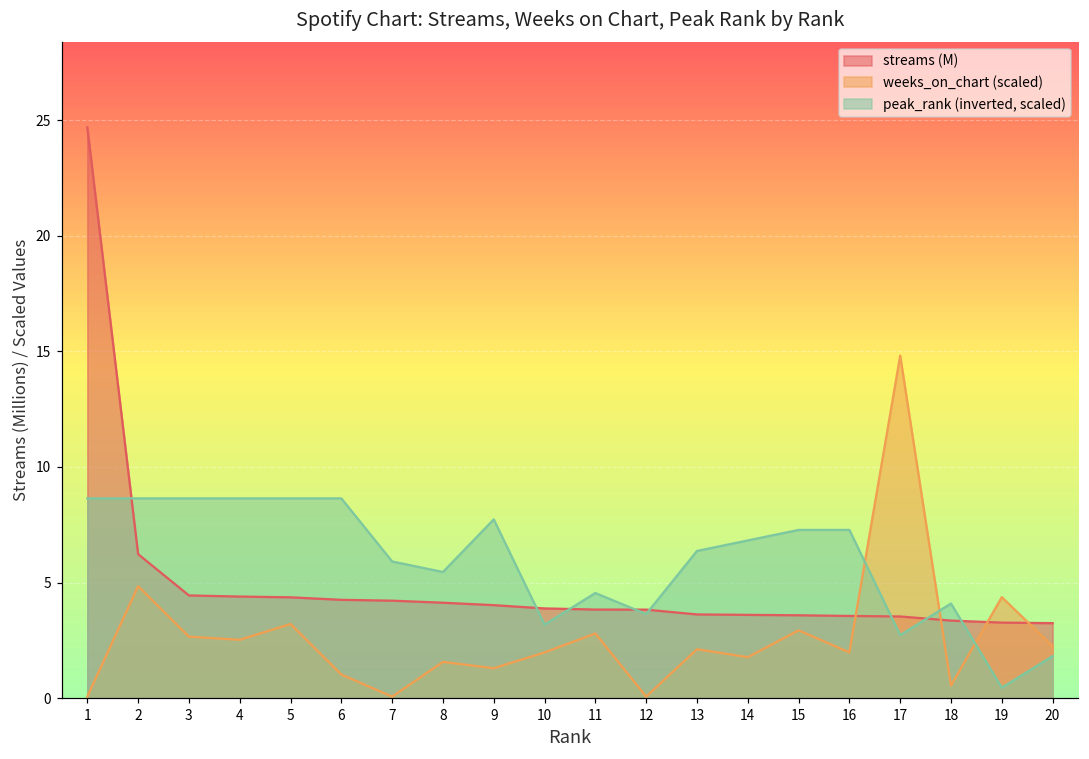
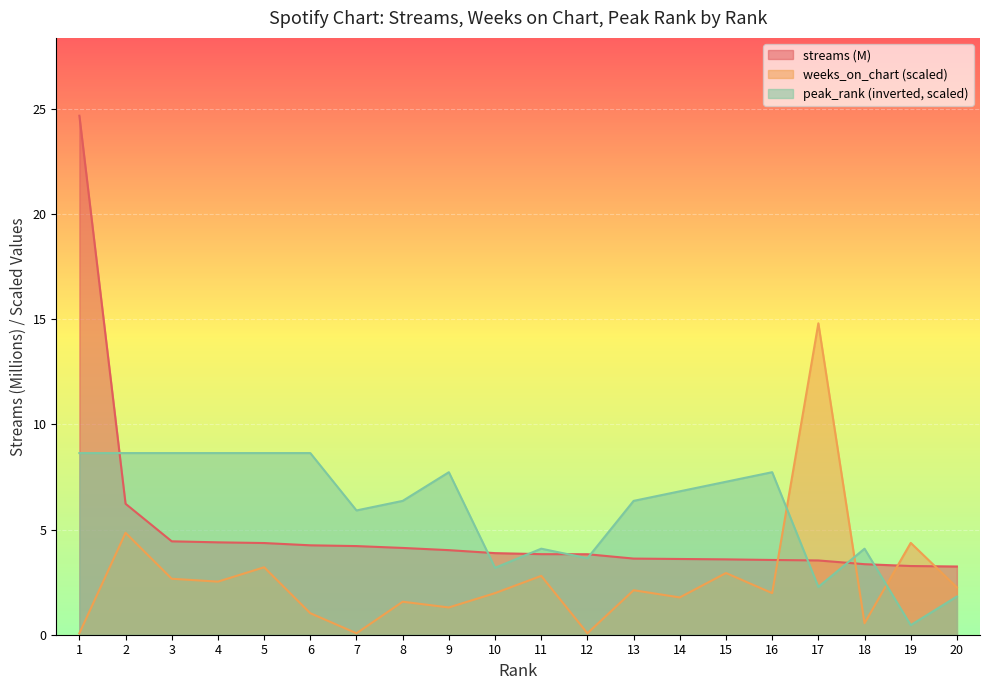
  {
    "peak_rank (inverted, scaled)": {
      "1": 8.6,
      "2": 8.6,
      "3": 8.6,
      "4": 8.6,
      "5": 8.6,
      "6": 8.6,
      "7": 5.9,
-     "8": 5.5,
+     "8": 6.4,
      "9": 7.7,
      "10": 3.2,
-     "11": 4.5,
+     "11": 4.1,
      "12": 3.6,
      "13": 6.4,
      "14": 6.8,
      "15": 7.3,
-     "16": 7.3,
-     "17": 2.7,
+     "16": 7.7,
+     "17": 2.3,
      "18": 4.1,
      "19": 0.5,
      "20": 1.8
    }
  }
